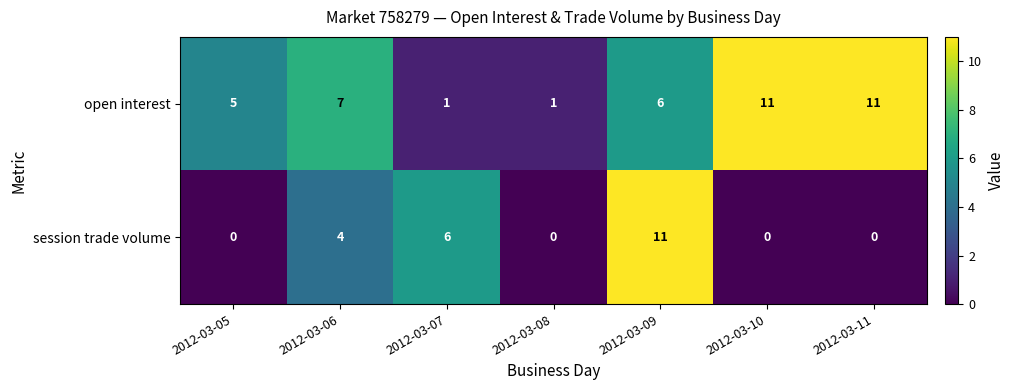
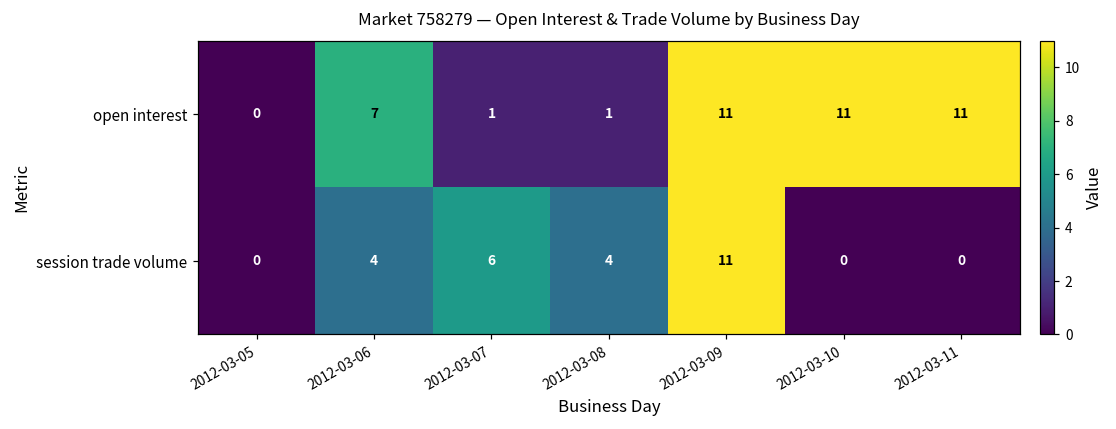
  {
    "open interest": {
-     "2012-03-05": 5,
+     "2012-03-05": 0,
      "2012-03-06": 7,
      "2012-03-07": 1,
      "2012-03-08": 1,
-     "2012-03-09": 6,
+     "2012-03-09": 11,
      "2012-03-10": 11,
      "2012-03-11": 11
    },
    "session trade volume": {
      "2012-03-05": 0,
      "2012-03-06": 4,
      "2012-03-07": 6,
-     "2012-03-08": 0,
+     "2012-03-08": 4,
      "2012-03-09": 11,
      "2012-03-10": 0,
      "2012-03-11": 0
    }
  }
